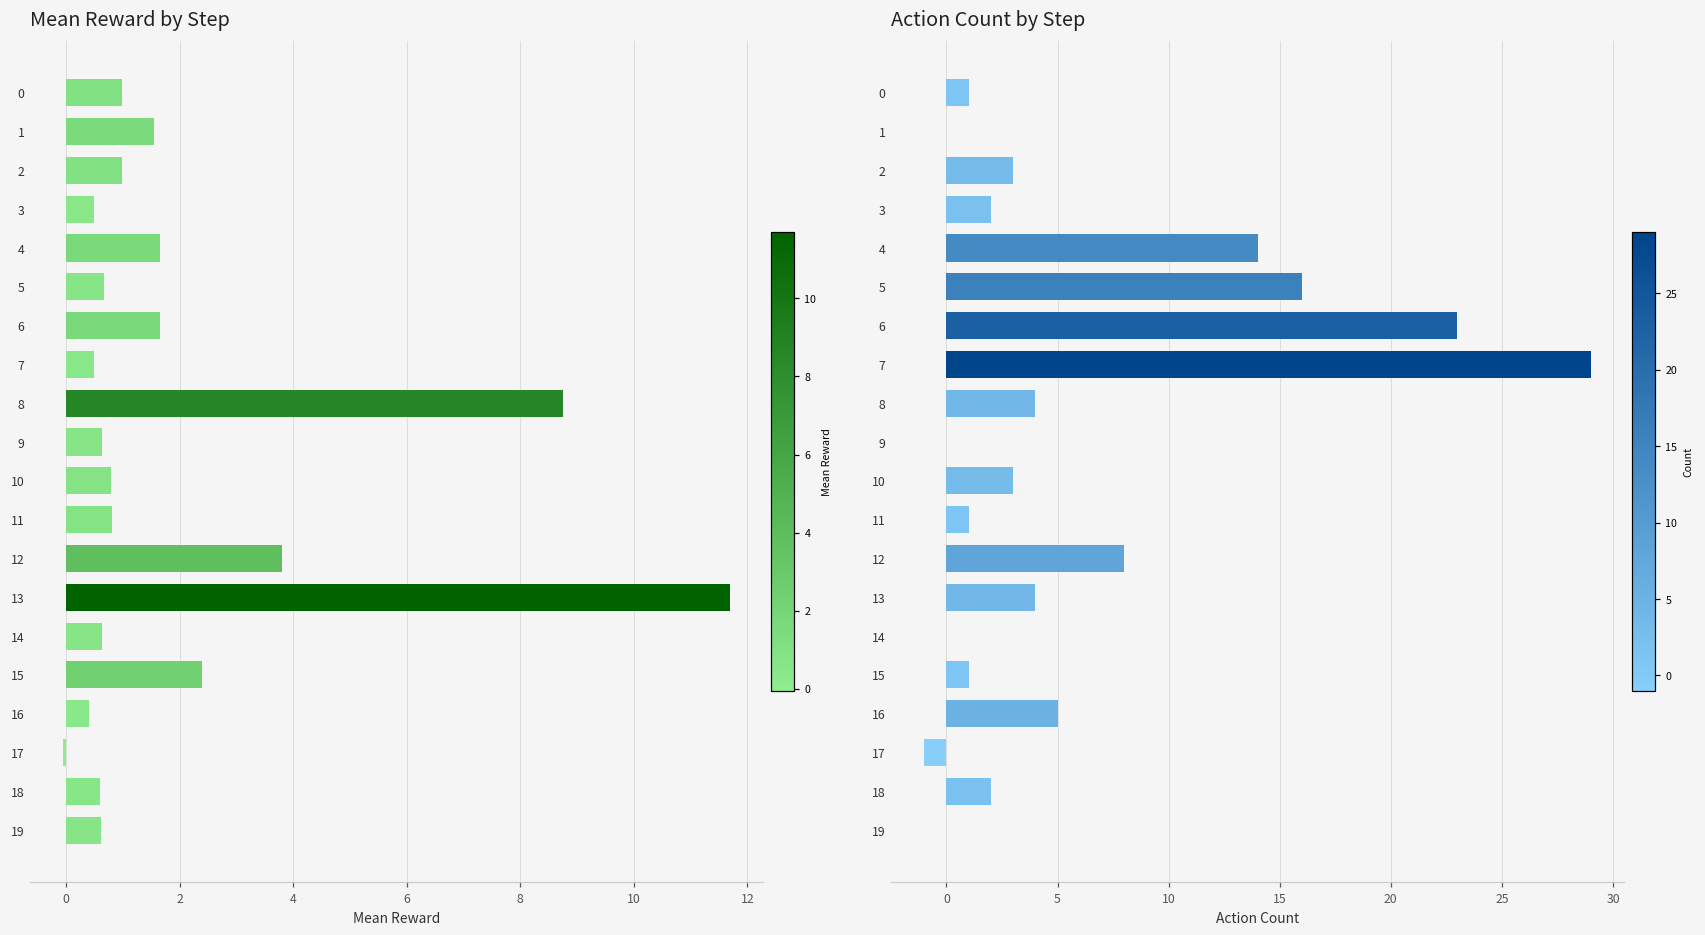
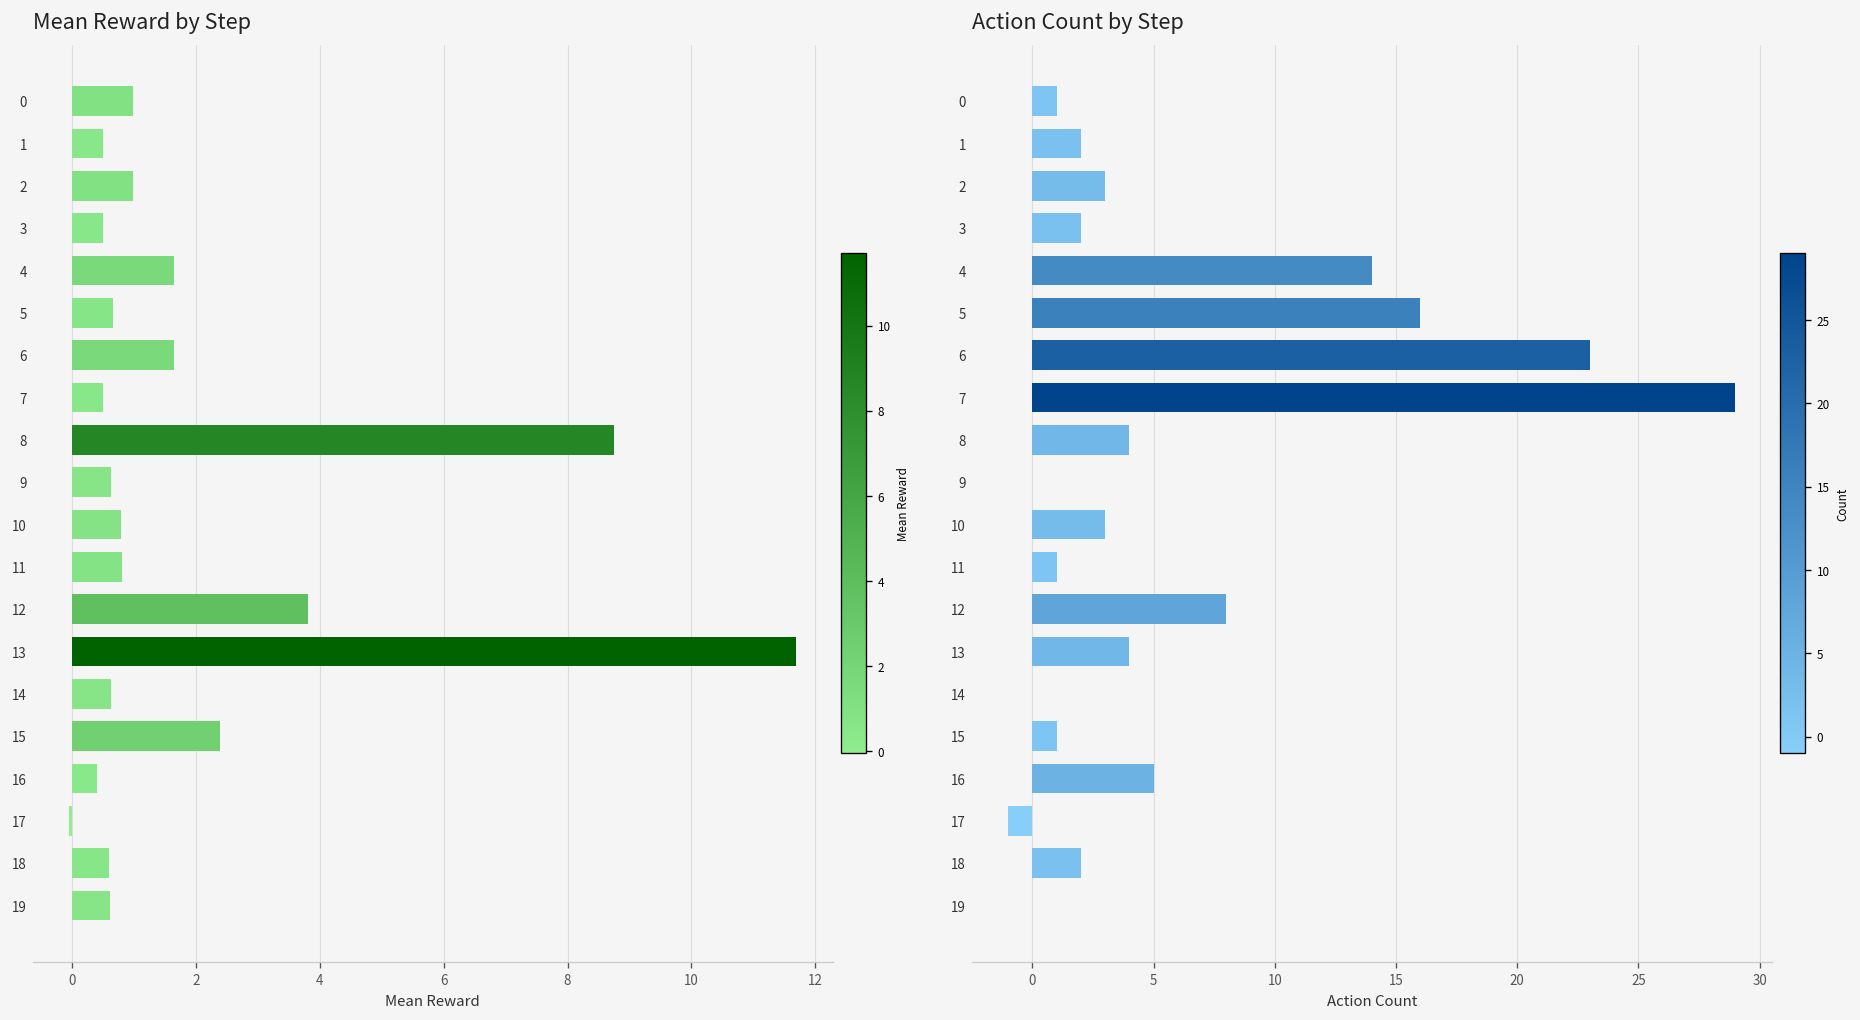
  {
    "Mean Reward by Step": {
      "0": 1.0,
-     "1": 1.6,
+     "1": 0.5,
      "2": 1.0,
      "3": 0.5,
      "4": 1.7,
      "5": 0.7,
      "6": 1.7,
      "7": 0.5,
      "8": 8.8,
      "9": 0.6,
      "10": 0.8,
      "11": 0.8,
      "12": 3.8,
      "13": 11.7,
      "14": 0.6,
      "15": 2.4,
      "16": 0.4,
      "17": 0.0,
      "18": 0.6,
      "19": 0.6
    },
    "Action Count by Step": {
      "0": 1,
-     "1": 0,
+     "1": 2,
      "2": 3,
      "3": 2,
      "4": 14,
      "5": 16,
      "6": 23,
      "7": 29,
      "8": 4,
      "9": 0,
      "10": 3,
      "11": 1,
      "12": 8,
      "13": 4,
      "14": 0,
      "15": 1,
      "16": 5,
      "17": -1,
      "18": 2,
      "19": 0
    }
  }
